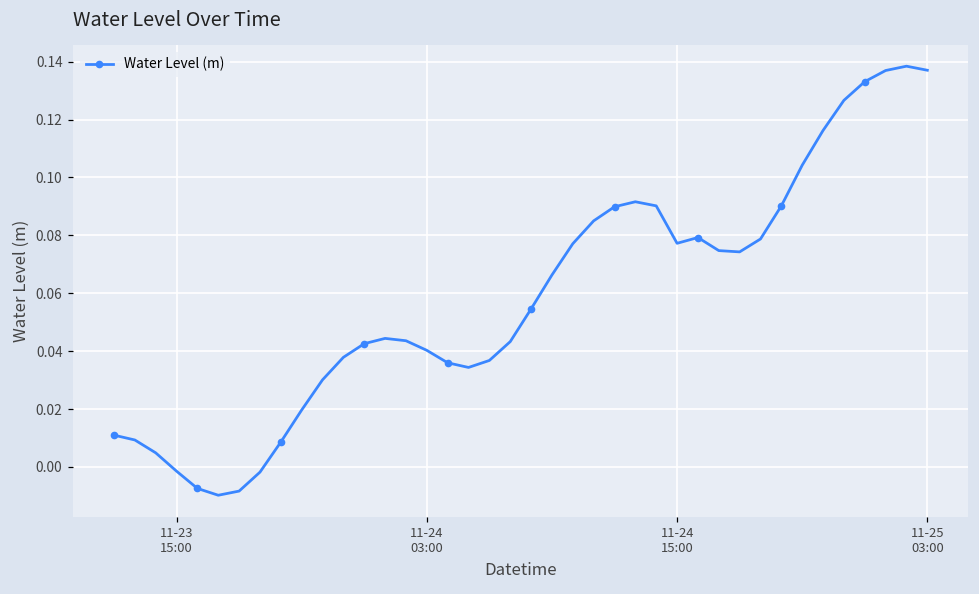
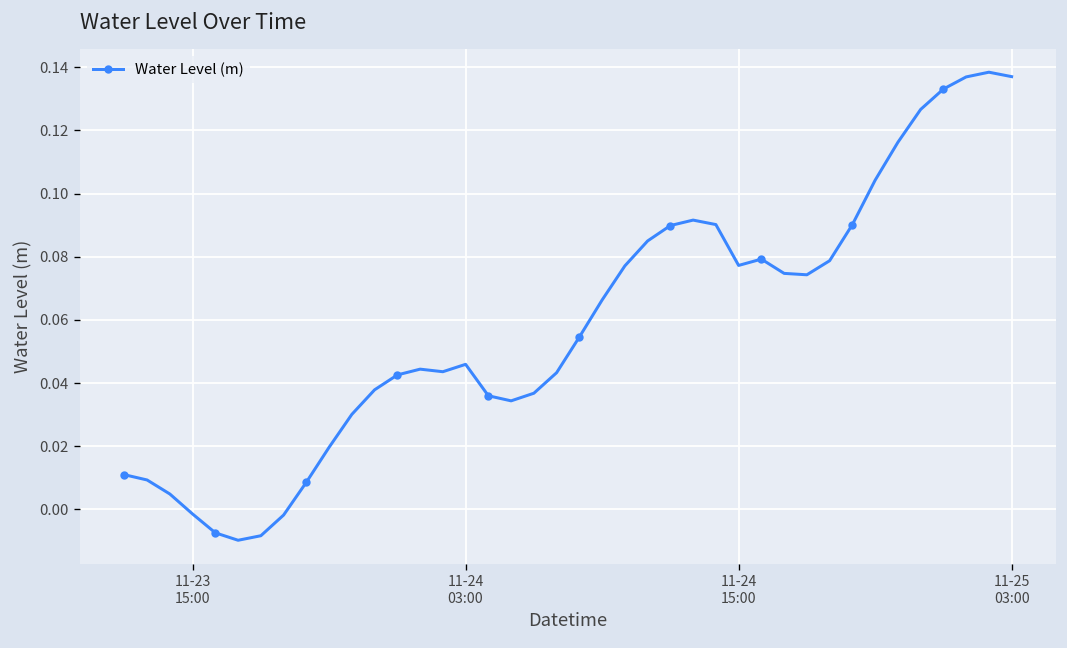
  {
    "11-23 15:00": -0.001,
-   "11-24 03:00": 0.040,
+   "11-24 03:00": 0.046,
    "11-24 15:00": 0.077,
    "11-25 03:00": 0.137
  }
